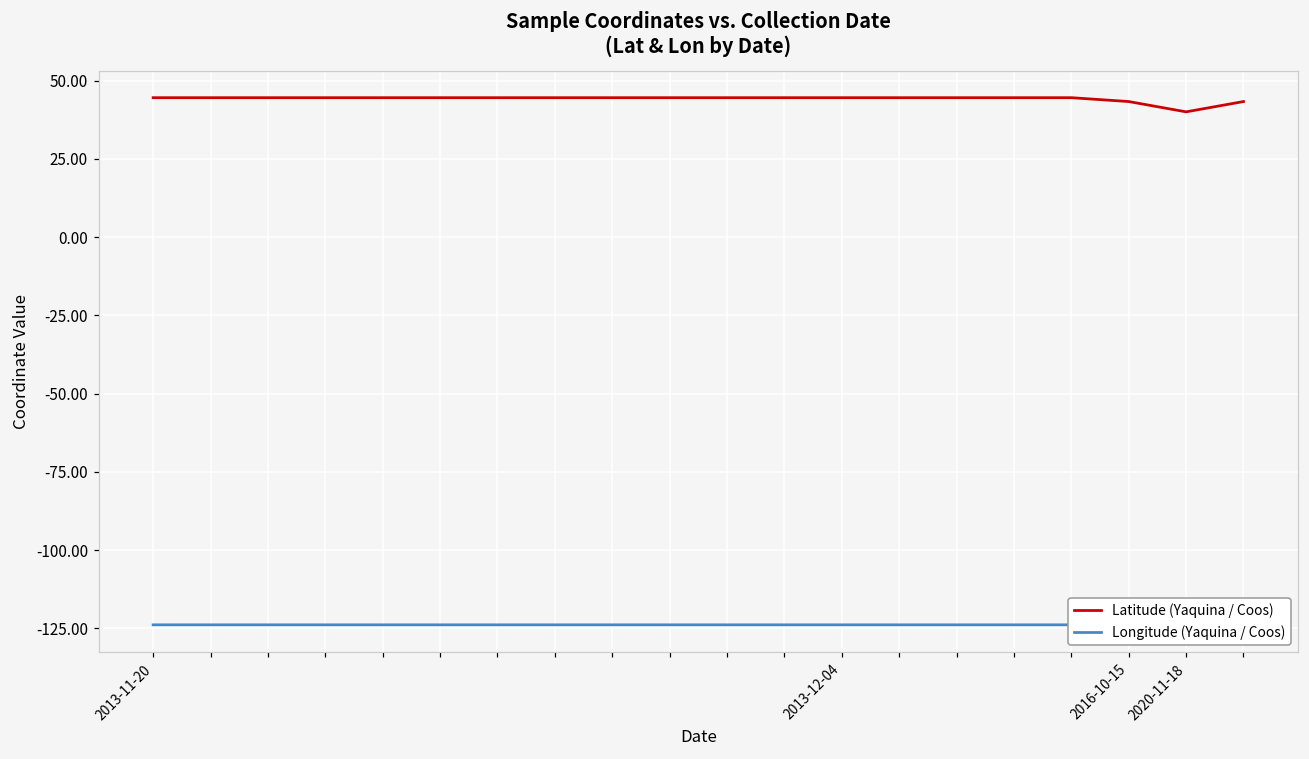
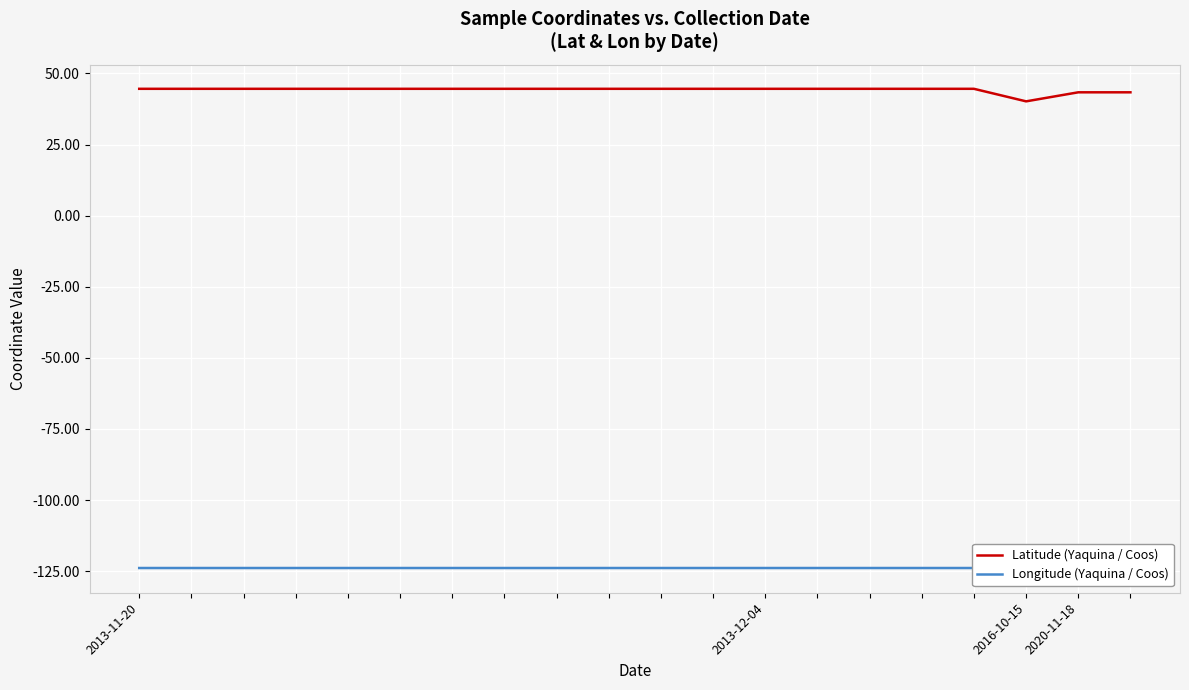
  {
    "Latitude (Yaquina / Coos)": {
      "2013-11-20": 45,
-     "2016-10-15": 43,
-     "2020-11-18": 40
+     "2016-10-15": 40,
+     "2020-11-18": 43
    },
    "Longitude (Yaquina / Coos)": {
      "2013-11-20": -124
    }
  }
